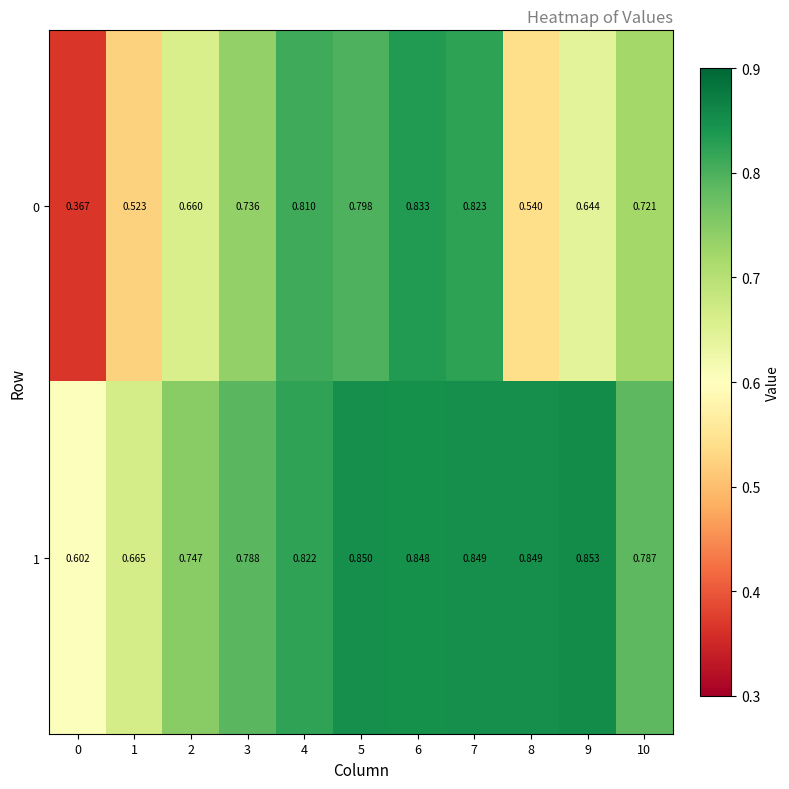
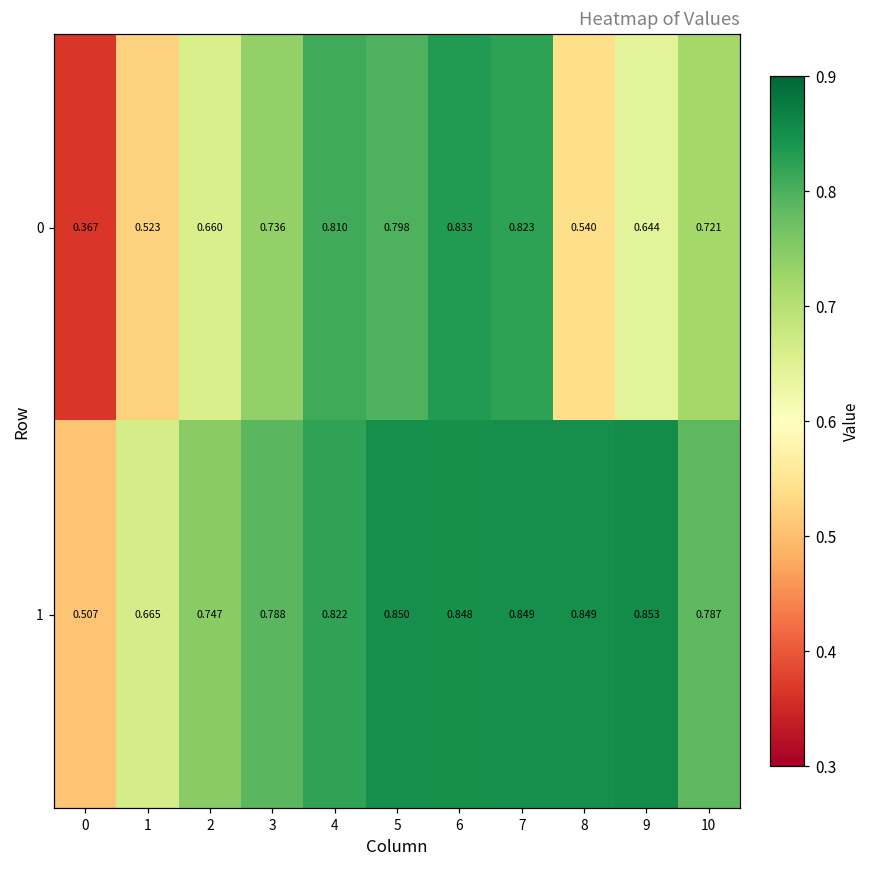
  {
    "0": {
      "0": 0.367,
      "1": 0.523,
      "2": 0.660,
      "3": 0.736,
      "4": 0.810,
      "5": 0.798,
      "6": 0.833,
      "7": 0.823,
      "8": 0.540,
      "9": 0.644,
      "10": 0.721
    },
    "1": {
-     "0": 0.602,
+     "0": 0.507,
      "1": 0.665,
      "2": 0.747,
      "3": 0.788,
      "4": 0.822,
      "5": 0.850,
      "6": 0.848,
      "7": 0.849,
      "8": 0.849,
      "9": 0.853,
      "10": 0.787
    }
  }
